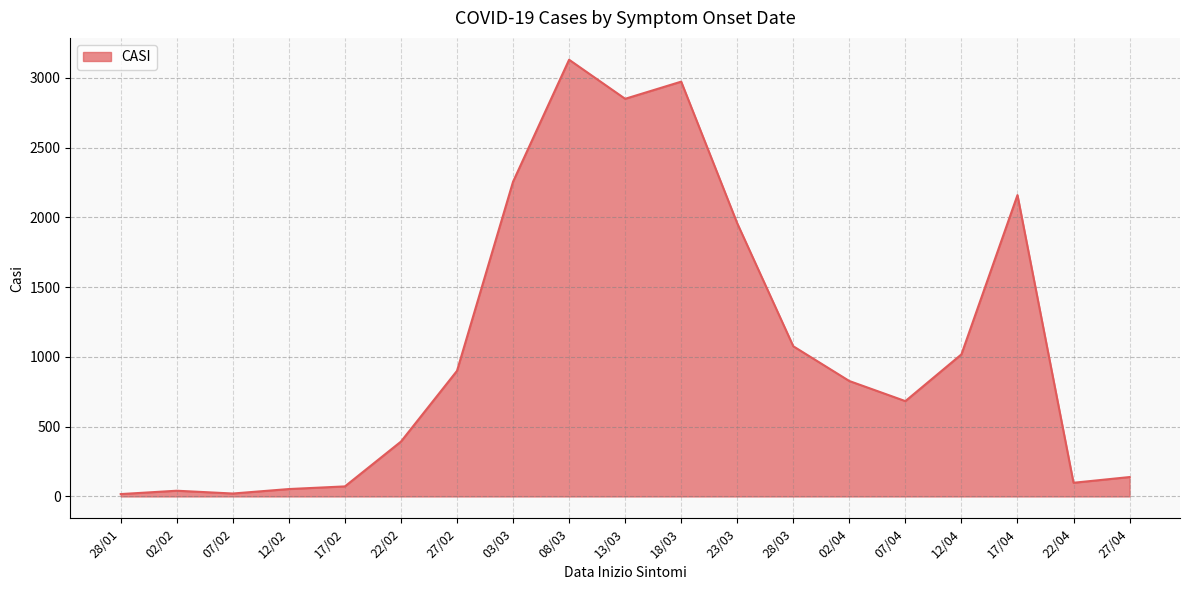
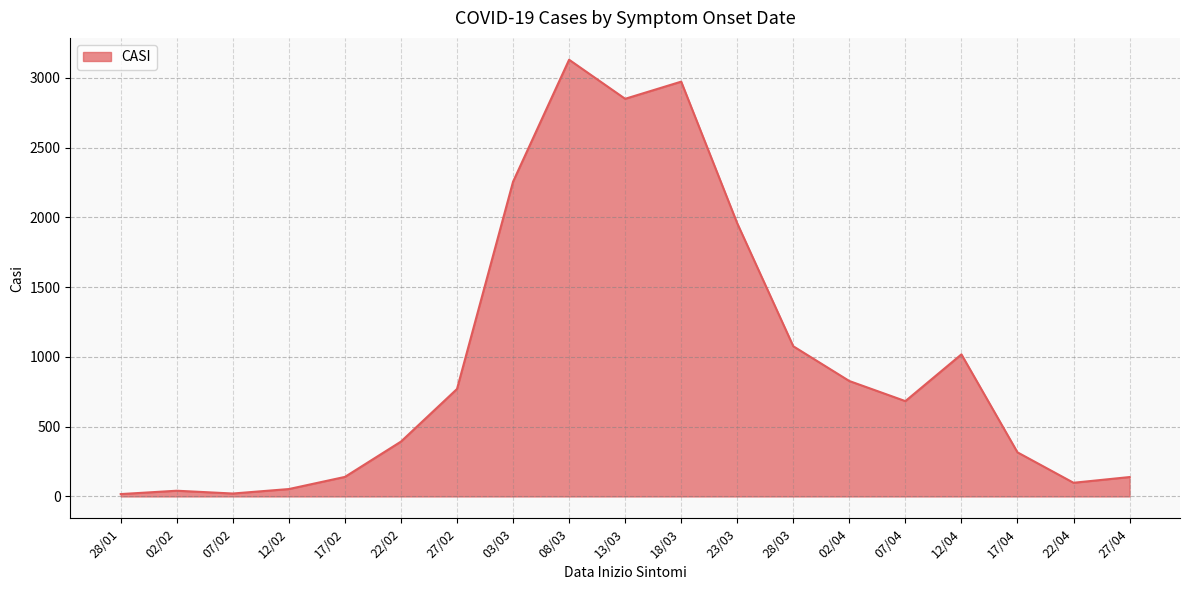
  {
    "28/01": 20,
    "02/02": 40,
    "07/02": 20,
    "12/02": 50,
-   "17/02": 70,
+   "17/02": 140,
    "22/02": 390,
-   "27/02": 900,
+   "27/02": 770,
    "03/03": 2260,
    "08/03": 3130,
    "13/03": 2850,
    "18/03": 2970,
    "23/03": 1960,
    "28/03": 1080,
    "02/04": 830,
    "07/04": 680,
    "12/04": 1020,
-   "17/04": 2160,
+   "17/04": 320,
    "22/04": 100,
    "27/04": 140
  }
